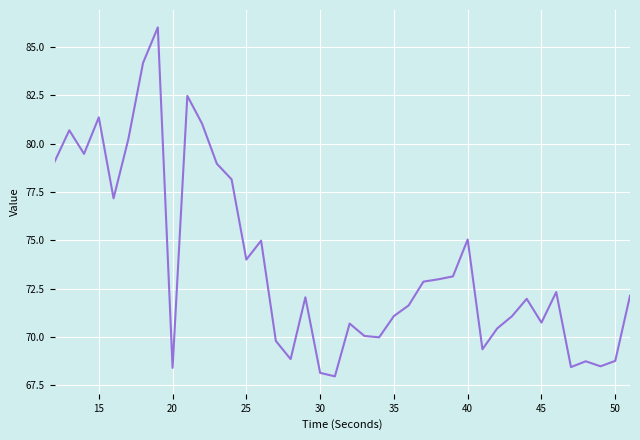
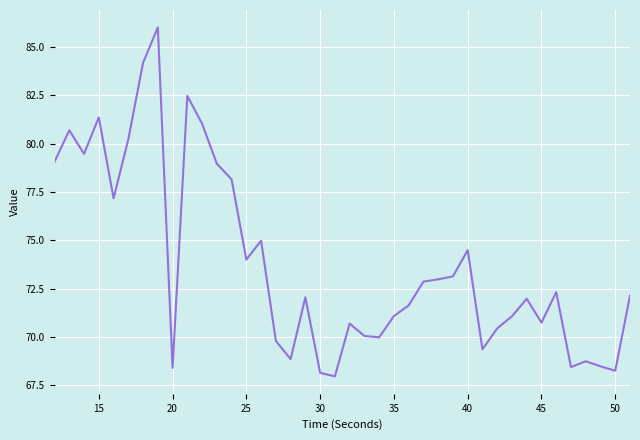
  {
    "15": 81.4,
    "20": 68.4,
    "25": 74.0,
    "30": 68.1,
    "35": 71.1,
-   "40": 75.0,
+   "40": 74.5,
    "45": 70.7,
-   "50": 68.8
+   "50": 68.3
  }
